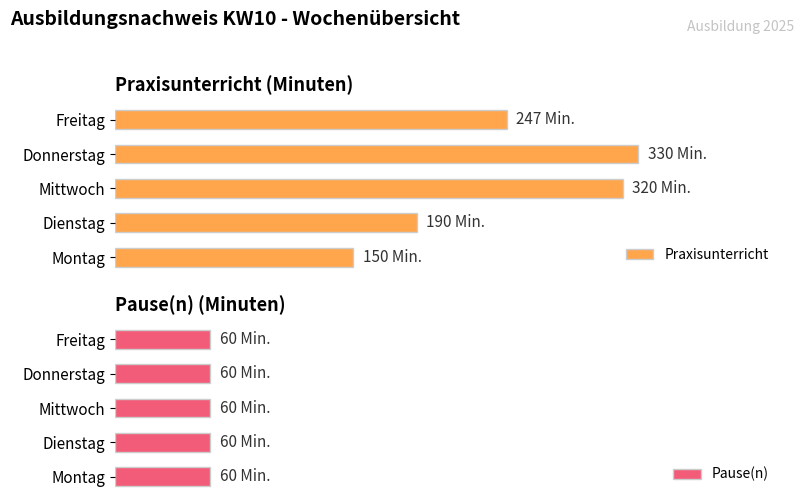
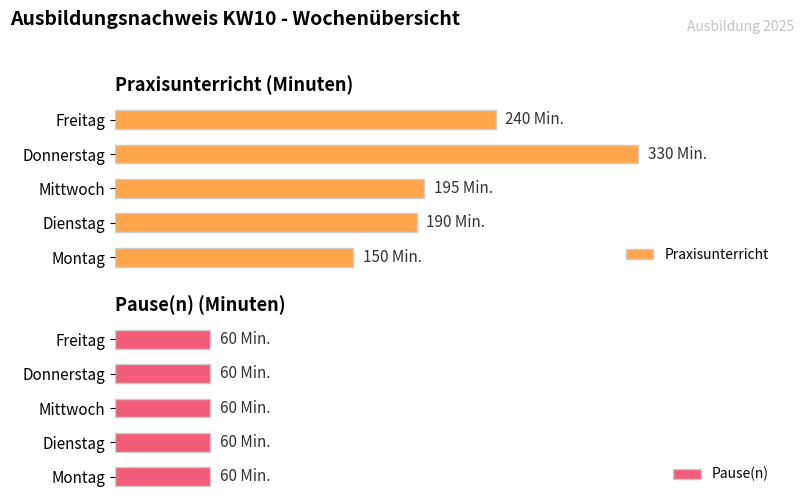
  {
    "Praxisunterricht (Minuten)": {
-     "Freitag": 247,
+     "Freitag": 240,
      "Donnerstag": 330,
-     "Mittwoch": 320,
+     "Mittwoch": 195,
      "Dienstag": 190,
      "Montag": 150
    },
    "Pause(n) (Minuten)": {
      "Freitag": 60,
      "Donnerstag": 60,
      "Mittwoch": 60,
      "Dienstag": 60,
      "Montag": 60
    }
  }
